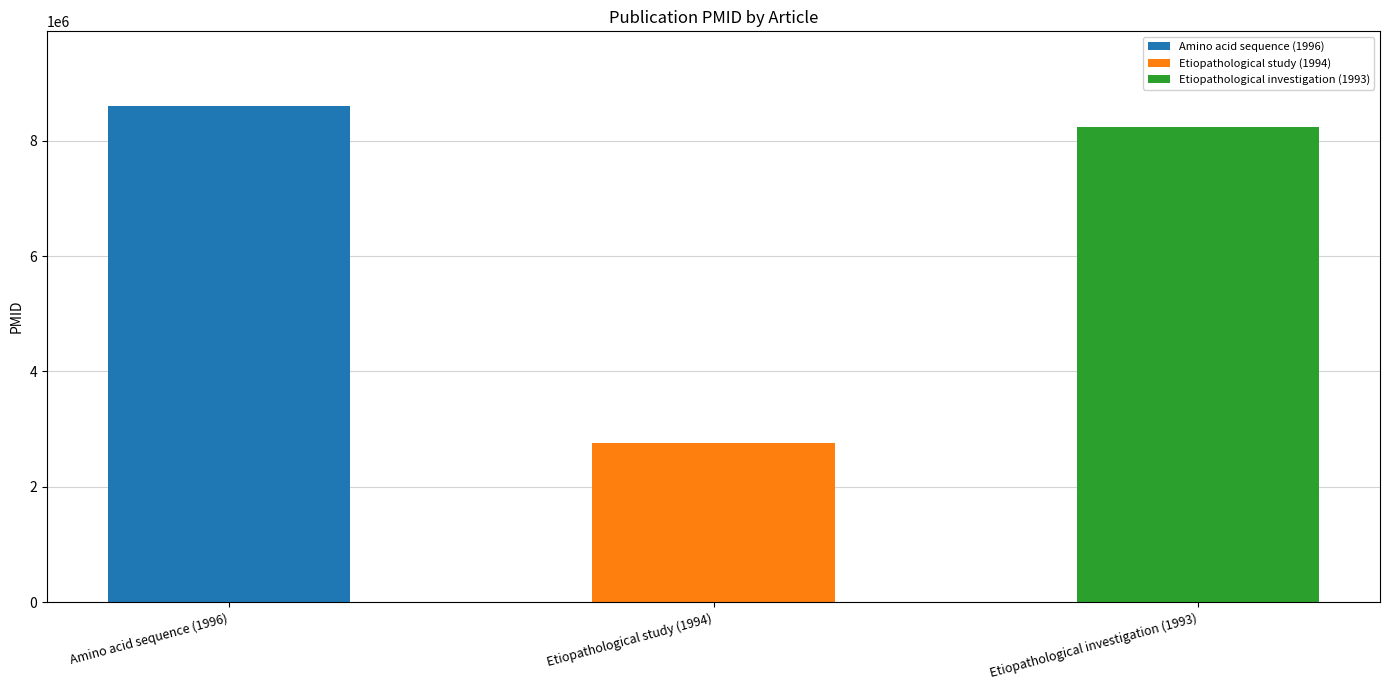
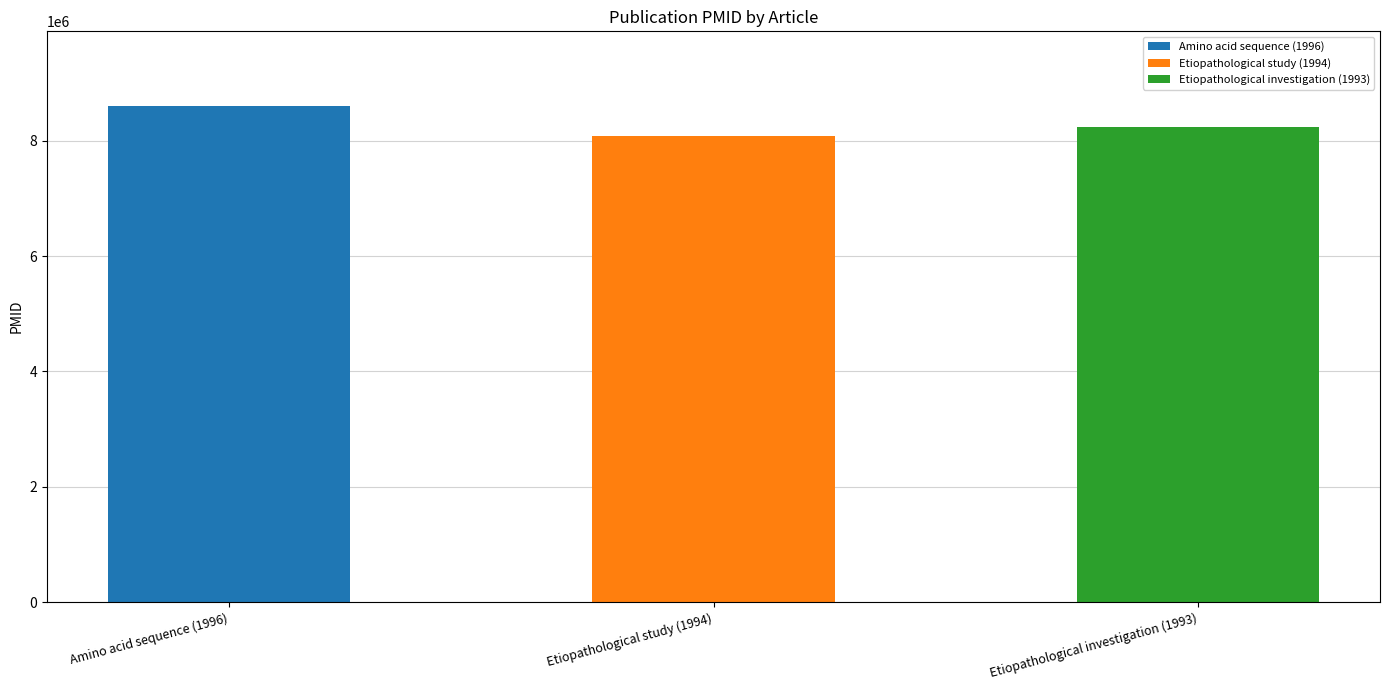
  {
    "Amino acid sequence (1996)": 8600000,
-   "Etiopathological study (1994)": 2800000,
+   "Etiopathological study (1994)": 8100000,
    "Etiopathological investigation (1993)": 8200000
  }
